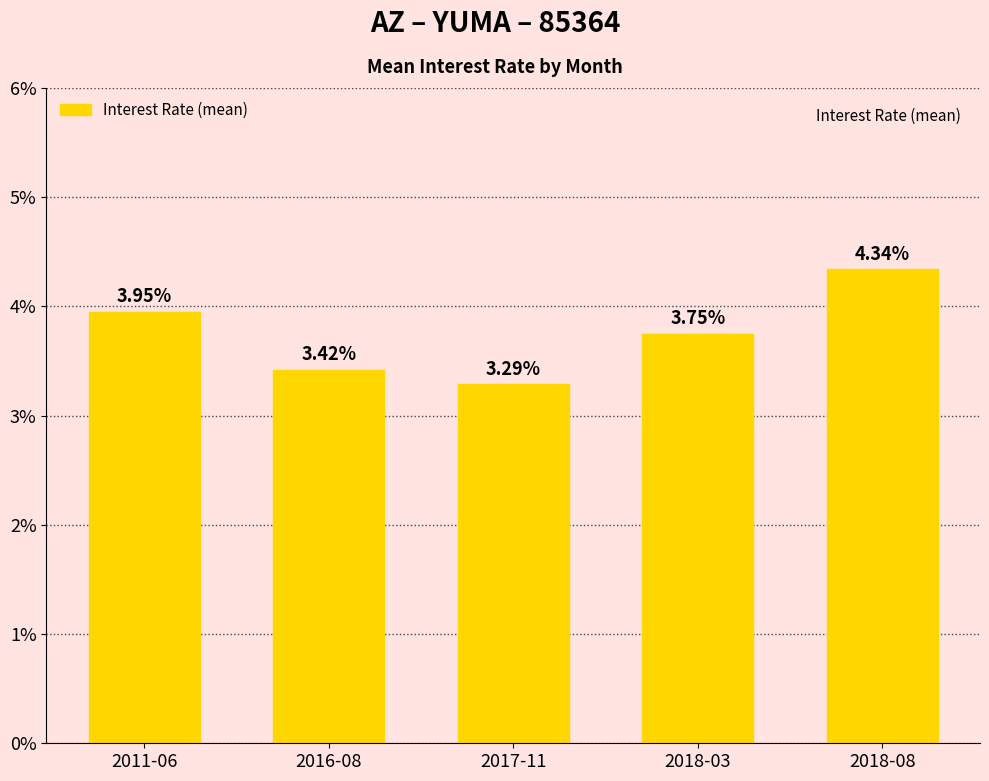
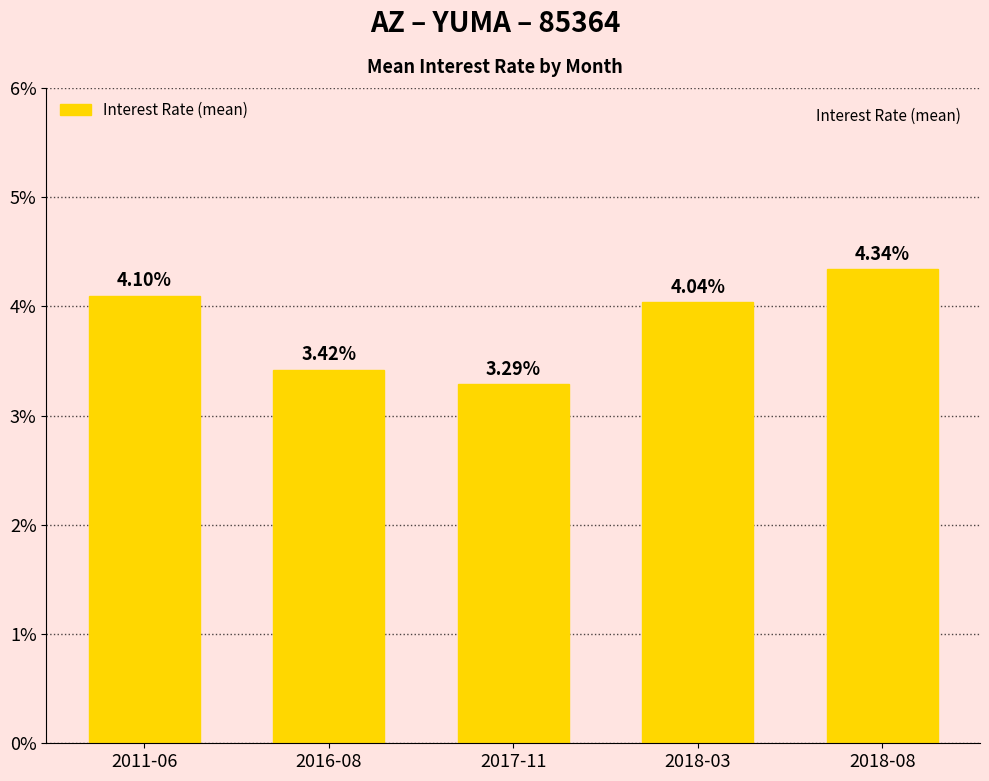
  {
-   "2011-06": "3.95%",
+   "2011-06": "4.10%",
    "2016-08": "3.42%",
    "2017-11": "3.29%",
-   "2018-03": "3.75%",
+   "2018-03": "4.04%",
    "2018-08": "4.34%"
  }
